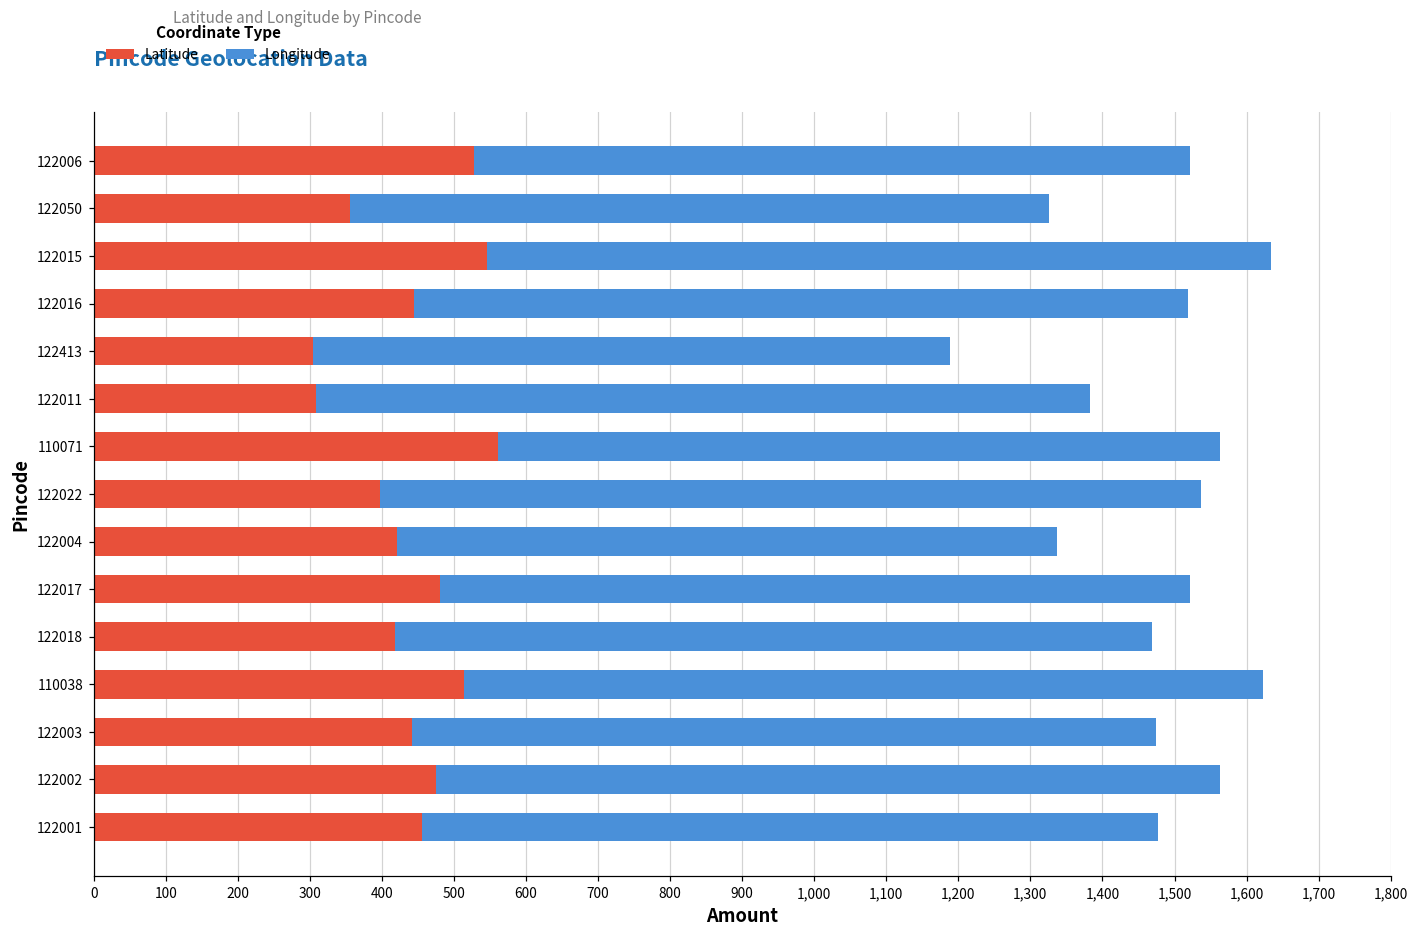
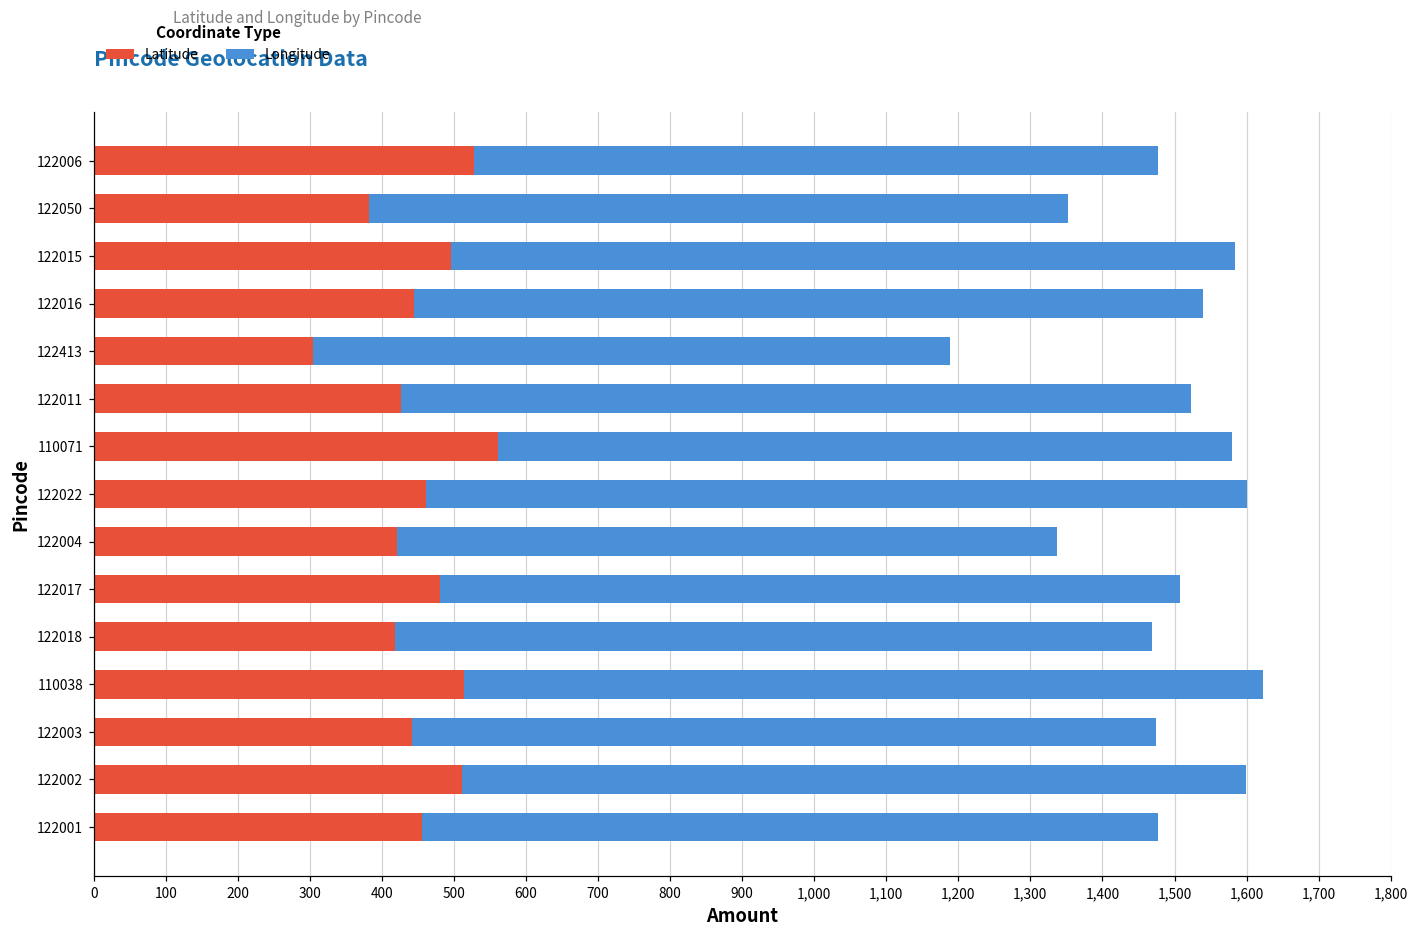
  {
    "Latitude": {
      "122006": "530",
-     "122050": "360",
-     "122015": "550",
+     "122050": "380",
+     "122015": "500",
      "122016": "440",
      "122413": "300",
-     "122011": "310",
+     "122011": "430",
      "110071": "560",
-     "122022": "400",
+     "122022": "460",
      "122004": "420",
      "122017": "480",
      "122018": "420",
      "110038": "510",
      "122003": "440",
-     "122002": "470",
+     "122002": "510",
      "122001": "460"
    },
    "Longitude": {
-     "122006": "990",
+     "122006": "950",
      "122050": "970",
      "122015": "1,090",
-     "122016": "1,080",
+     "122016": "1,100",
      "122413": "880",
-     "122011": "1,080",
-     "110071": "1,000",
+     "122011": "1,100",
+     "110071": "1,020",
      "122022": "1,140",
      "122004": "920",
-     "122017": "1,040",
+     "122017": "1,030",
      "122018": "1,050",
      "110038": "1,110",
      "122003": "1,030",
      "122002": "1,090",
      "122001": "1,020"
    }
  }
